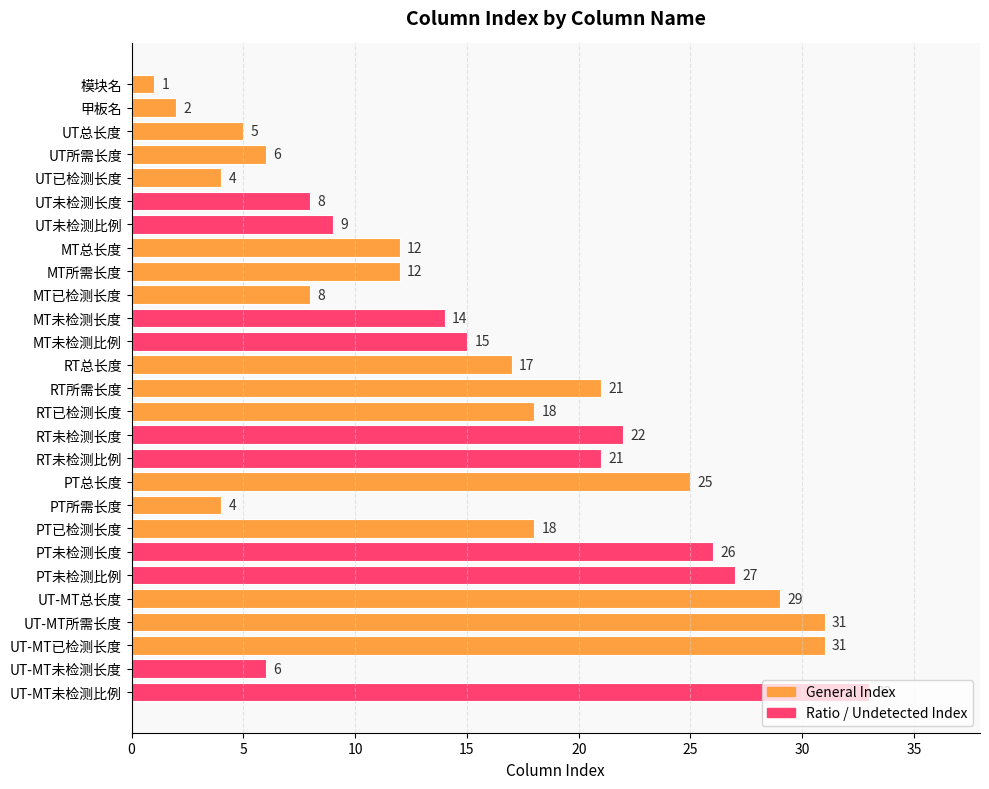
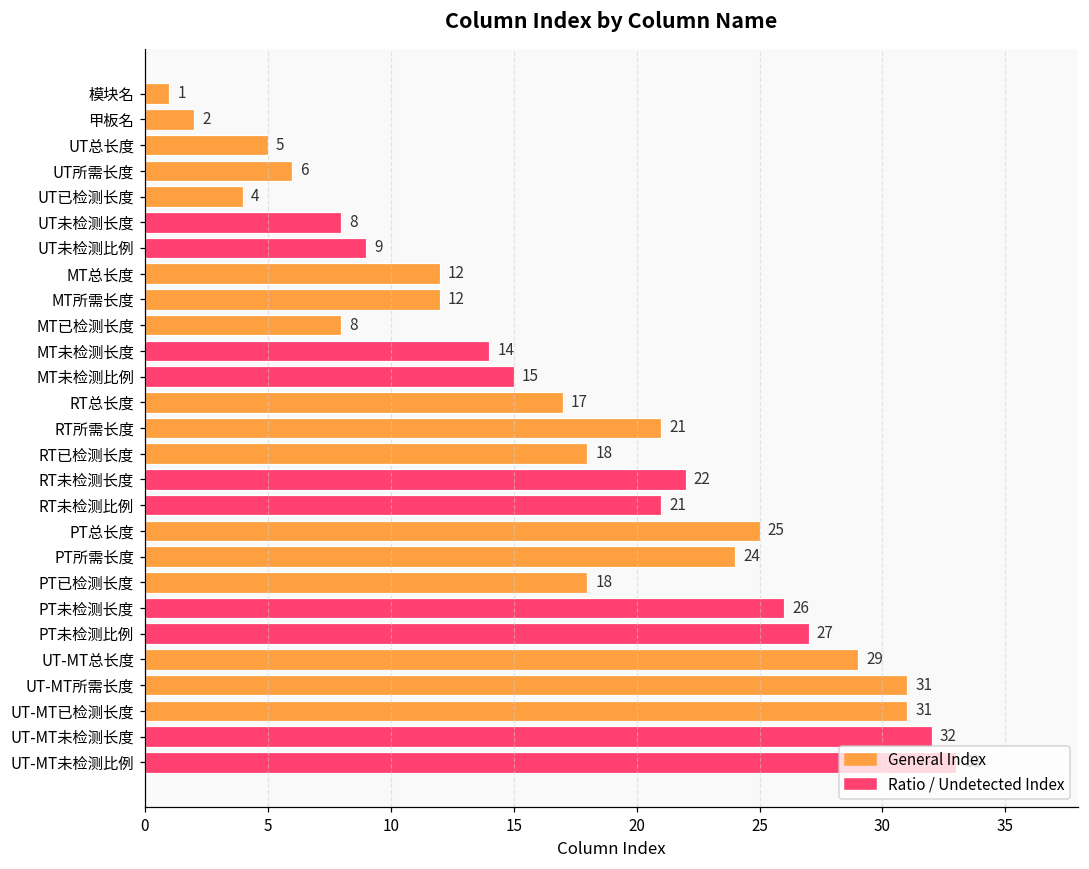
  {
    "模块名": 1,
    "甲板名": 2,
    "UT总长度": 5,
    "UT所需长度": 6,
    "UT已检测长度": 4,
    "UT未检测长度": 8,
    "UT未检测比例": 9,
    "MT总长度": 12,
    "MT所需长度": 12,
    "MT已检测长度": 8,
    "MT未检测长度": 14,
    "MT未检测比例": 15,
    "RT总长度": 17,
    "RT所需长度": 21,
    "RT已检测长度": 18,
    "RT未检测长度": 22,
    "RT未检测比例": 21,
    "PT总长度": 25,
-   "PT所需长度": 4,
+   "PT所需长度": 24,
    "PT已检测长度": 18,
    "PT未检测长度": 26,
    "PT未检测比例": 27,
    "UT-MT总长度": 29,
    "UT-MT所需长度": 31,
    "UT-MT已检测长度": 31,
-   "UT-MT未检测长度": 6
+   "UT-MT未检测长度": 32
  }
